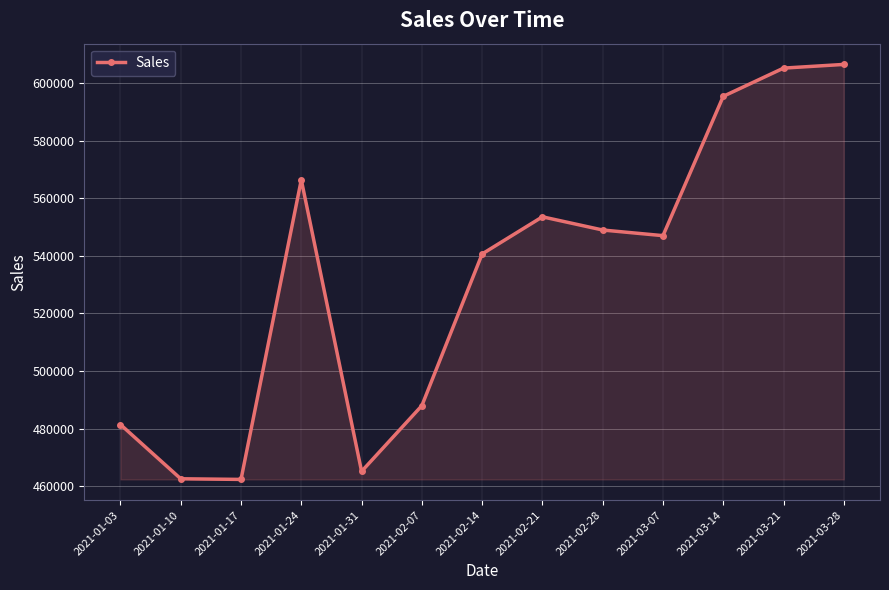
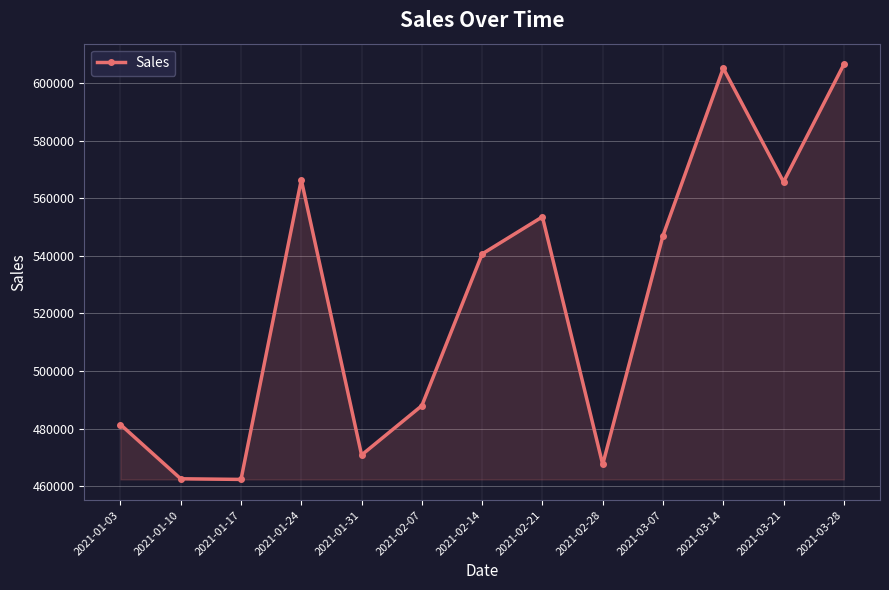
  {
    "2021-01-03": 481000,
    "2021-01-10": 463000,
    "2021-01-17": 462000,
    "2021-01-24": 566000,
-   "2021-01-31": 465000,
+   "2021-01-31": 471000,
    "2021-02-07": 488000,
    "2021-02-14": 541000,
    "2021-02-21": 554000,
-   "2021-02-28": 549000,
+   "2021-02-28": 468000,
    "2021-03-07": 547000,
-   "2021-03-14": 595000,
-   "2021-03-21": 605000,
+   "2021-03-14": 605000,
+   "2021-03-21": 566000,
    "2021-03-28": 606000
  }
